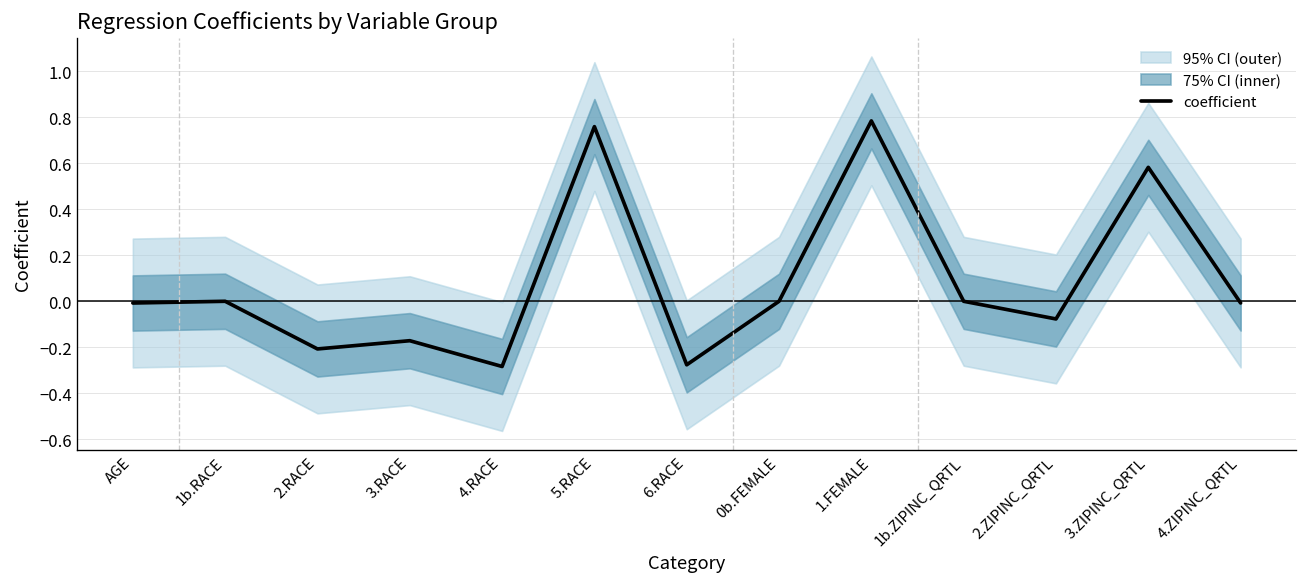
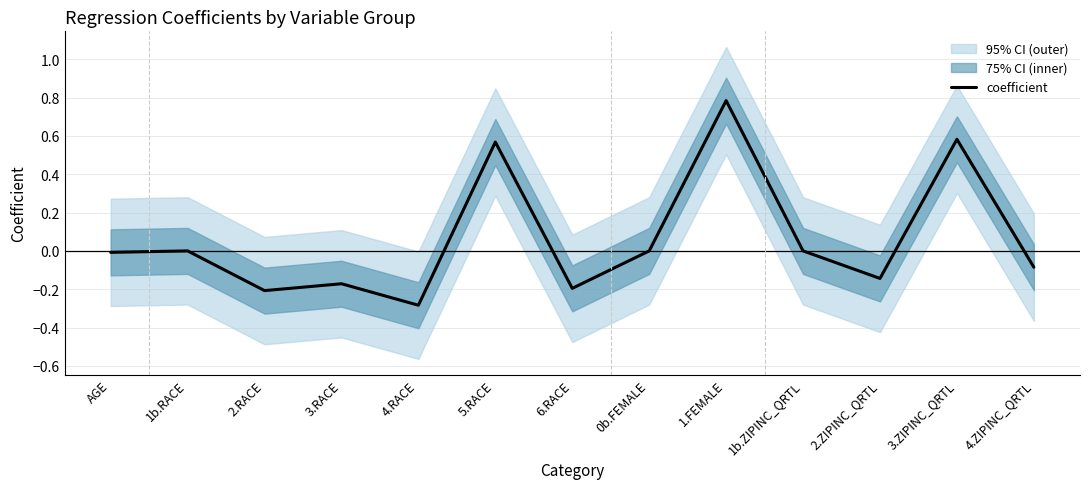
  {
    "coefficient": {
      "AGE": -0.01,
      "1b.RACE": 0.00,
      "2.RACE": -0.21,
      "3.RACE": -0.17,
      "4.RACE": -0.28,
-     "5.RACE": 0.76,
-     "6.RACE": -0.28,
+     "5.RACE": 0.57,
+     "6.RACE": -0.20,
      "0b.FEMALE": 0.00,
      "1.FEMALE": 0.78,
      "1b.ZIPINC_QRTL": 0.00,
-     "2.ZIPINC_QRTL": -0.08,
+     "2.ZIPINC_QRTL": -0.14,
      "3.ZIPINC_QRTL": 0.58,
-     "4.ZIPINC_QRTL": -0.01
+     "4.ZIPINC_QRTL": -0.09
    }
  }
